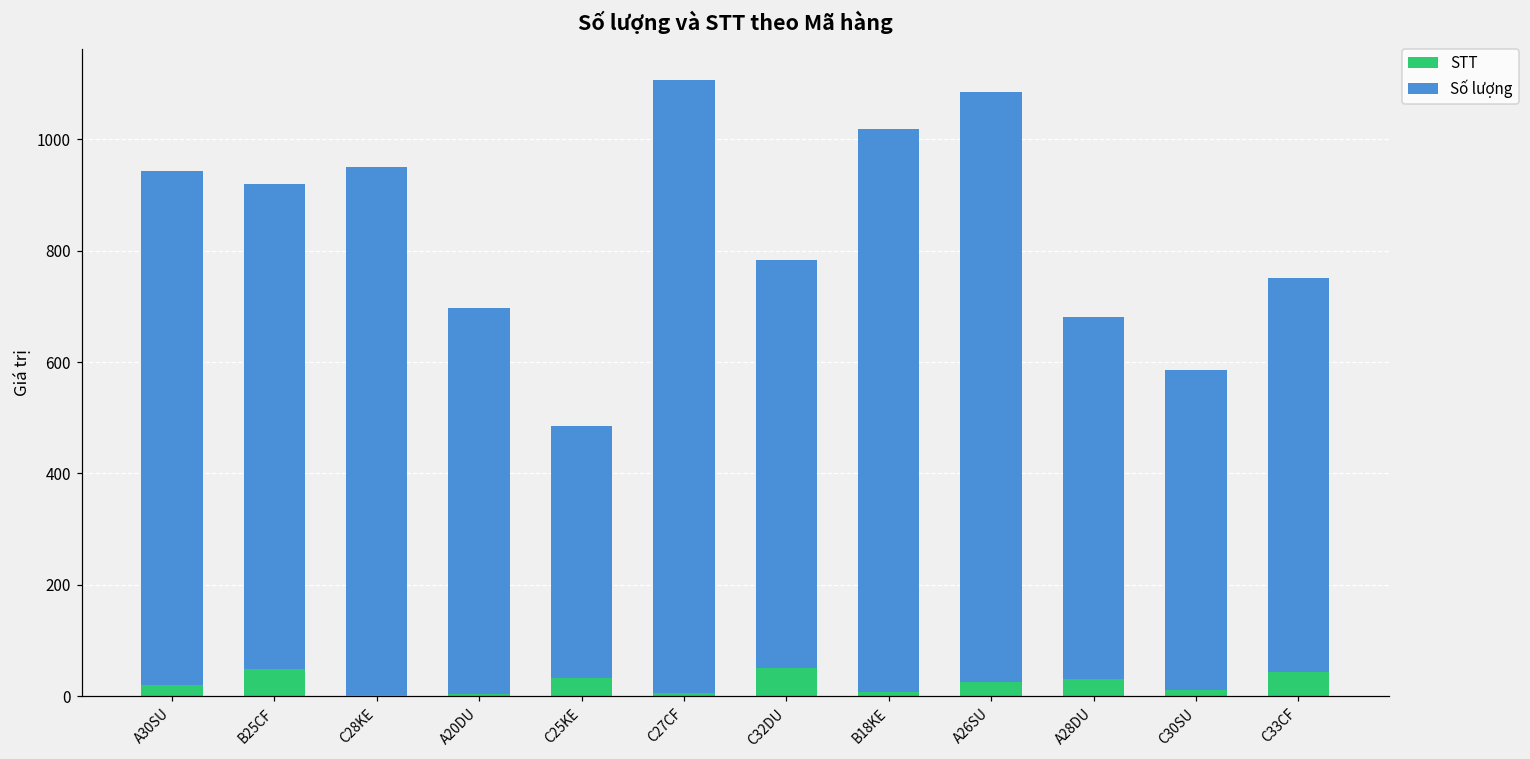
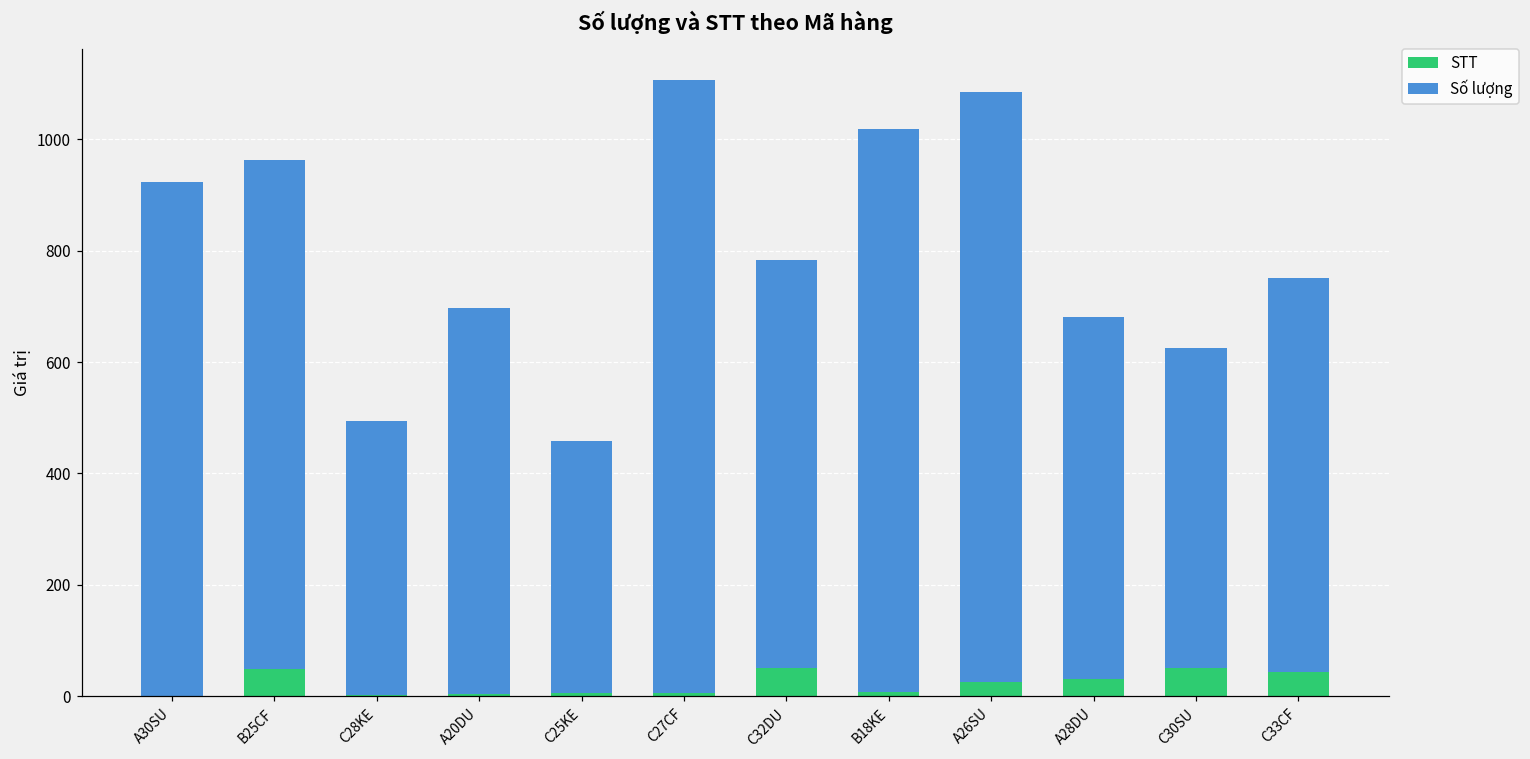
  {
    "STT": {
-     "A30SU": 20,
+     "A30SU": 0,
      "B25CF": 50,
-     "C25KE": 30,
+     "C25KE": 10,
      "C27CF": 10,
      "C32DU": 50,
      "B18KE": 10,
      "A26SU": 30,
      "A28DU": 30,
-     "C30SU": 10,
+     "C30SU": 50,
      "C33CF": 40
    },
    "Số lượng": {
      "A30SU": 920,
-     "B25CF": 870,
-     "C28KE": 950,
+     "B25CF": 910,
+     "C28KE": 490,
      "A20DU": 690,
      "C25KE": 450,
      "C27CF": 1100,
      "C32DU": 730,
      "B18KE": 1010,
      "A26SU": 1060,
      "A28DU": 650,
      "C30SU": 580,
      "C33CF": 710
    }
  }
